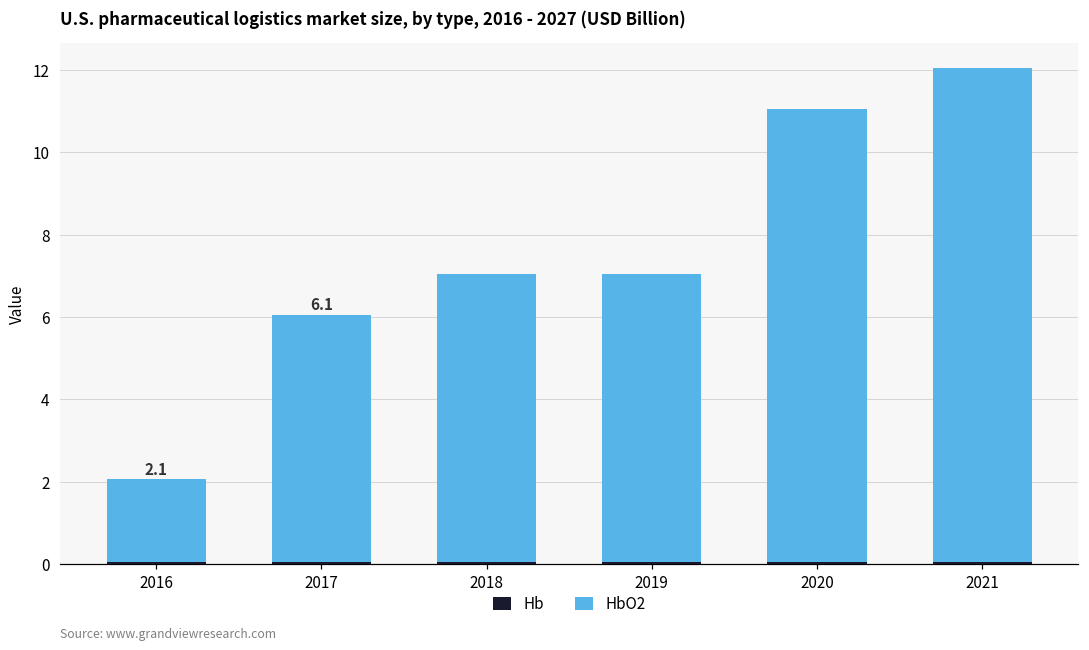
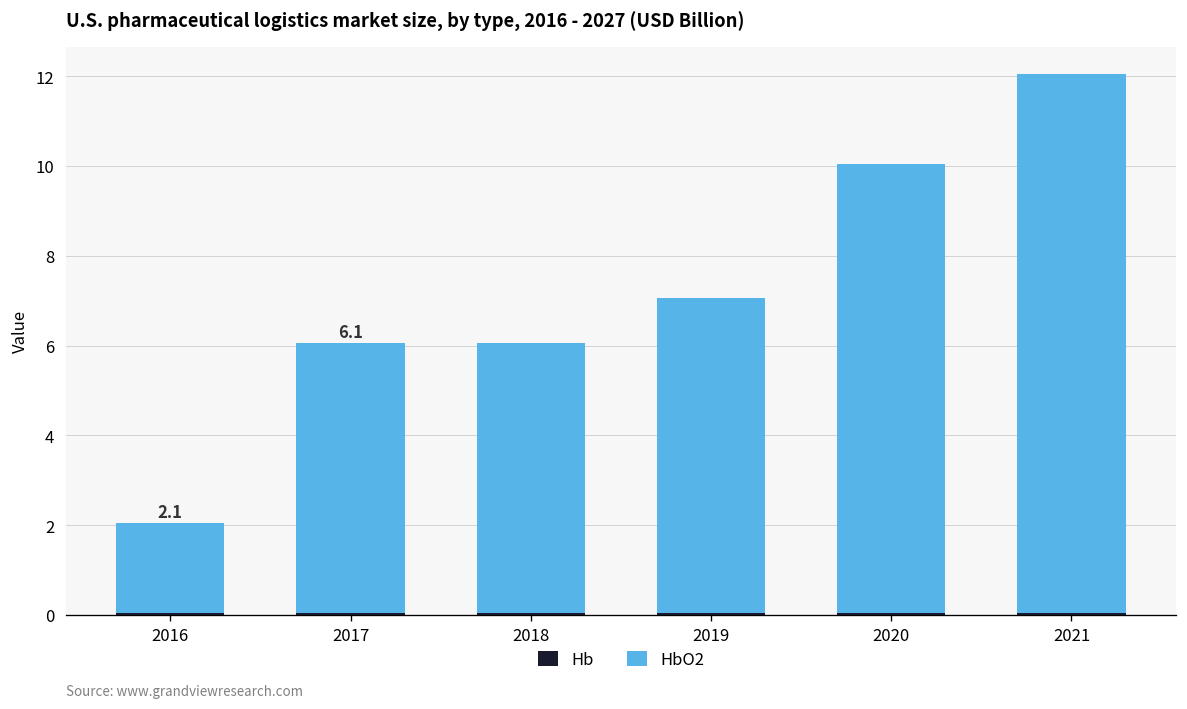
  {
    "HbO2": {
-     "2018": 7,
+     "2018": 6,
      "2019": 7,
-     "2020": 11,
+     "2020": 10,
      "2021": 12
    }
  }
